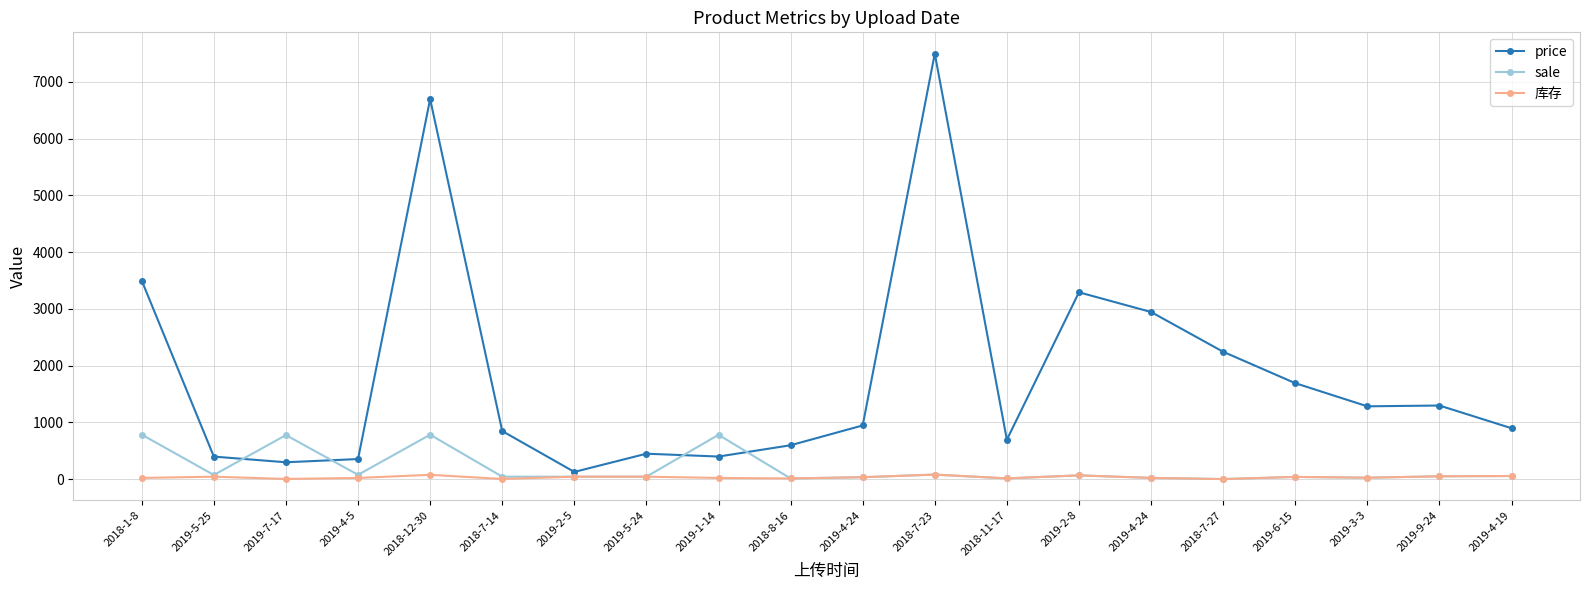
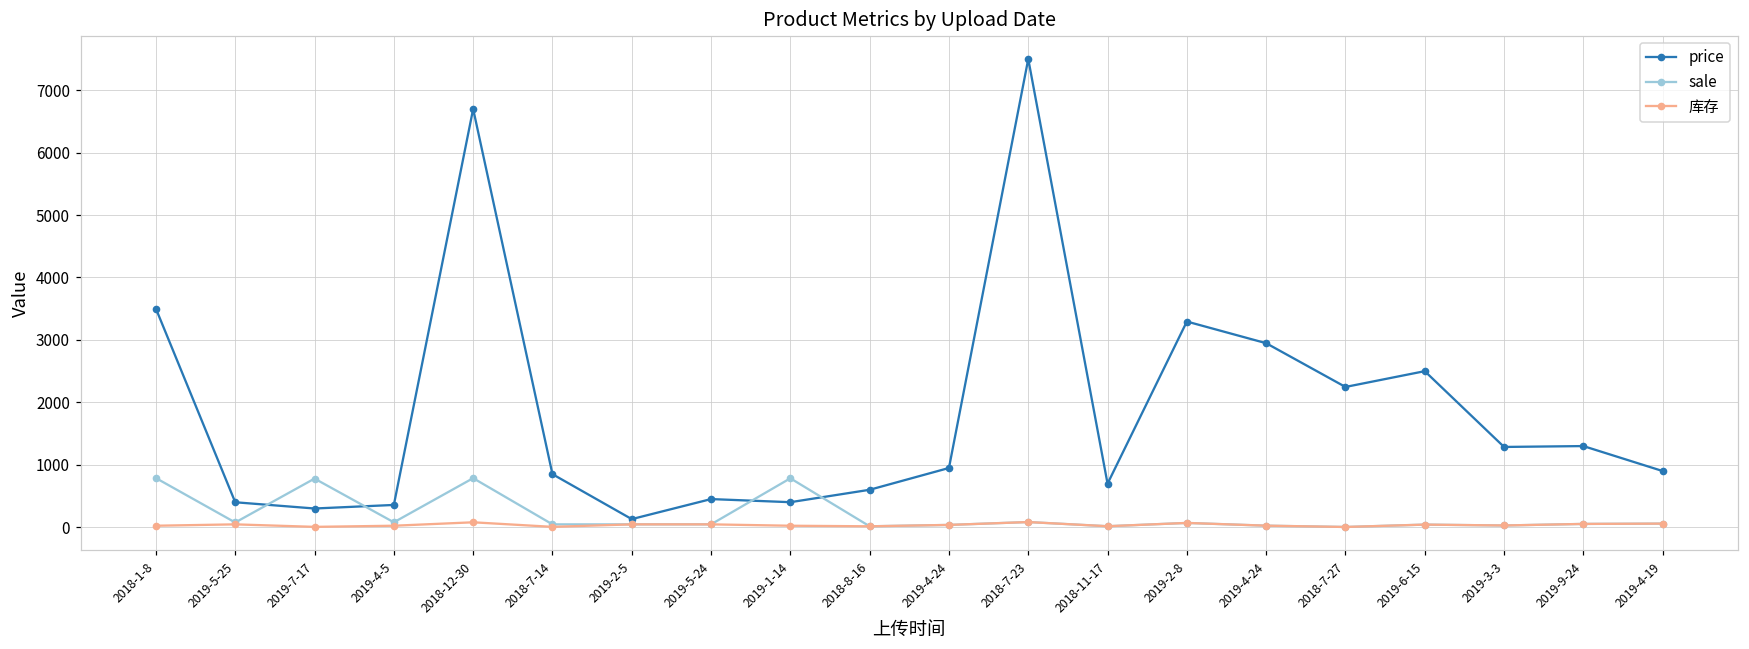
  {
    "price": {
      "2018-1-8": 3500,
      "2019-5-25": 400,
      "2019-7-17": 300,
      "2019-4-5": 400,
      "2018-12-30": 6700,
      "2018-7-14": 800,
      "2019-2-5": 100,
      "2019-5-24": 500,
      "2019-1-14": 400,
      "2018-8-16": 600,
      "2018-7-23": 7500,
      "2018-11-17": 700,
      "2019-2-8": 3300,
      "2018-7-27": 2200,
-     "2019-6-15": 1700,
+     "2019-6-15": 2500,
      "2019-3-3": 1300,
      "2019-9-24": 1300,
      "2019-4-19": 900
    },
    "sale": {
      "2018-1-8": 800,
      "2019-7-17": 800,
      "2019-4-5": 100,
      "2018-12-30": 800,
      "2019-1-14": 800
    },
    "库存": {
      "2018-1-8": 0,
      "2019-7-17": 0,
      "2019-4-5": 0,
      "2018-12-30": 100,
      "2019-1-14": 0
    }
  }
